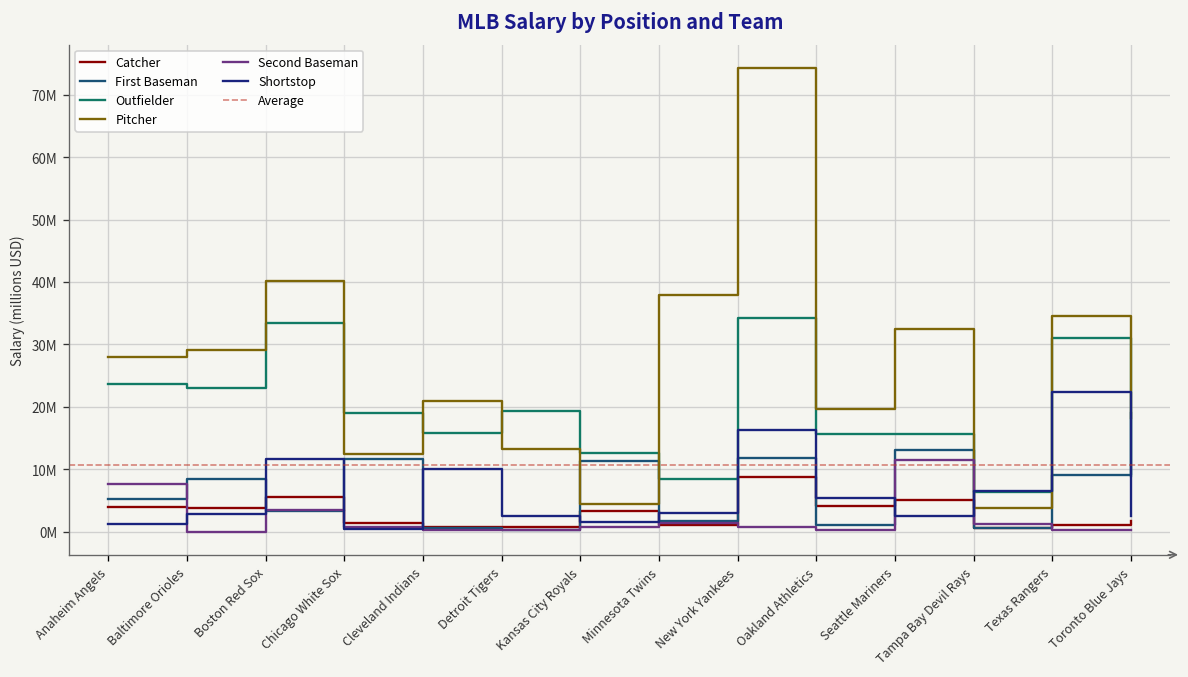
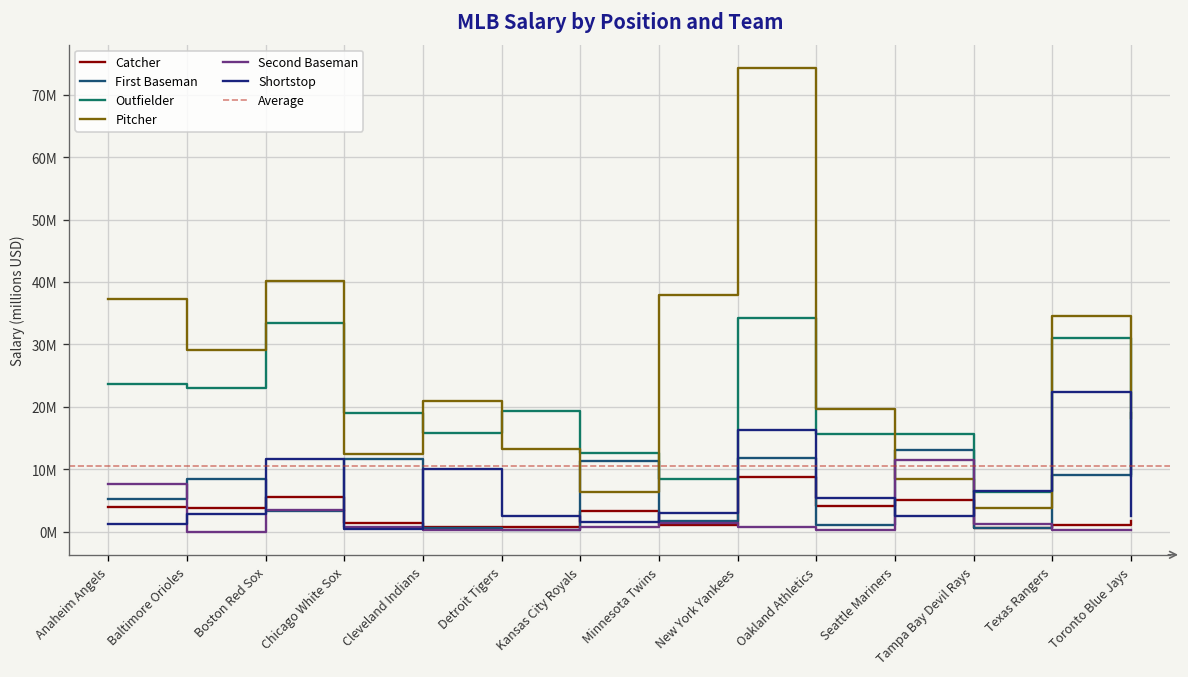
  {
    "Catcher": {
      "Anaheim Angels": 4000000,
      "Baltimore Orioles": 4000000,
      "Boston Red Sox": 6000000,
      "Chicago White Sox": 1000000,
      "Kansas City Royals": 3000000,
      "New York Yankees": 9000000,
      "Oakland Athletics": 4000000,
      "Seattle Mariners": 5000000,
      "Texas Rangers": 1000000,
      "Toronto Blue Jays": 2000000
    },
    "Pitcher": {
-     "Anaheim Angels": 28000000,
+     "Anaheim Angels": 37000000,
      "Baltimore Orioles": 29000000,
      "Boston Red Sox": 40000000,
      "Chicago White Sox": 13000000,
      "Cleveland Indians": 21000000,
      "Detroit Tigers": 13000000,
-     "Kansas City Royals": 4000000,
+     "Kansas City Royals": 6000000,
      "Minnesota Twins": 38000000,
      "New York Yankees": 74000000,
      "Oakland Athletics": 20000000,
-     "Seattle Mariners": 33000000,
+     "Seattle Mariners": 9000000,
      "Tampa Bay Devil Rays": 4000000,
      "Texas Rangers": 35000000,
      "Toronto Blue Jays": 18000000
    },
    "Second Baseman": {
      "Anaheim Angels": 8000000,
      "Baltimore Orioles": 0,
      "Kansas City Royals": 1000000,
      "New York Yankees": 1000000,
      "Oakland Athletics": 0,
      "Seattle Mariners": 11000000,
      "Tampa Bay Devil Rays": 1000000,
      "Texas Rangers": 0,
      "Toronto Blue Jays": 0
    }
  }
